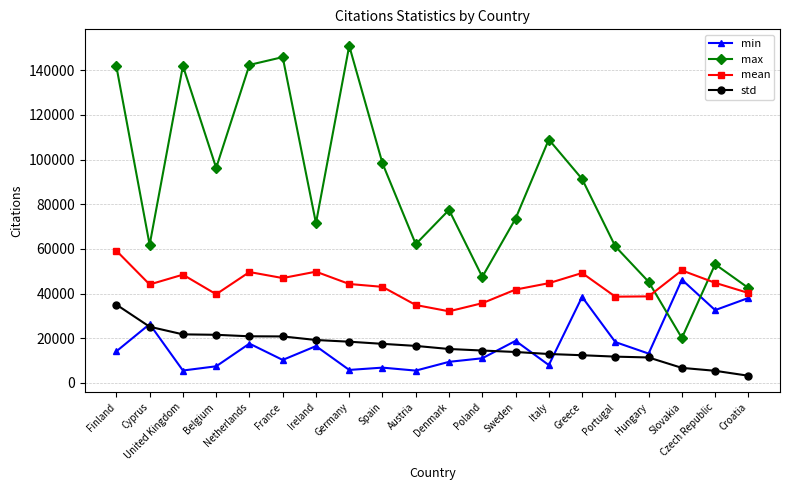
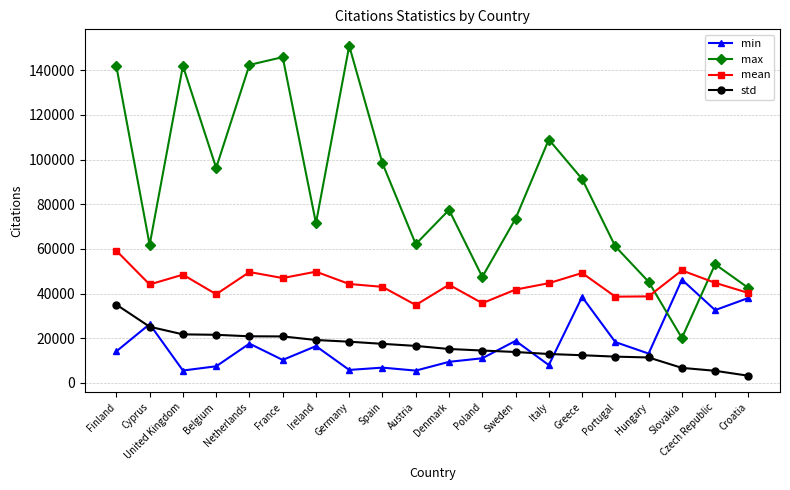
  {
    "min": {
      "Finland": 14000,
      "Cyprus": 26000,
      "United Kingdom": 6000,
      "Belgium": 7000,
      "Netherlands": 18000,
      "France": 10000,
      "Ireland": 16000,
      "Germany": 6000,
      "Spain": 7000,
      "Austria": 5000,
      "Denmark": 9000,
      "Poland": 11000,
      "Sweden": 19000,
      "Italy": 8000,
      "Greece": 38000,
      "Portugal": 18000,
      "Hungary": 13000,
      "Slovakia": 46000,
      "Czech Republic": 33000,
      "Croatia": 38000
    },
    "max": {
      "Finland": 142000,
      "Cyprus": 62000,
      "United Kingdom": 142000,
      "Belgium": 96000,
      "Netherlands": 142000,
      "France": 146000,
      "Ireland": 72000,
      "Germany": 151000,
      "Spain": 98000,
      "Austria": 62000,
      "Denmark": 77000,
      "Poland": 47000,
      "Sweden": 74000,
      "Italy": 109000,
      "Greece": 91000,
      "Portugal": 61000,
      "Hungary": 45000,
      "Slovakia": 20000,
      "Czech Republic": 53000,
      "Croatia": 42000
    },
    "mean": {
      "Finland": 59000,
      "Cyprus": 44000,
      "United Kingdom": 48000,
      "Belgium": 40000,
      "Netherlands": 50000,
      "France": 47000,
      "Ireland": 50000,
      "Germany": 44000,
      "Spain": 43000,
      "Austria": 35000,
-     "Denmark": 32000,
+     "Denmark": 44000,
      "Poland": 36000,
      "Sweden": 42000,
      "Italy": 45000,
      "Greece": 49000,
      "Portugal": 39000,
      "Hungary": 39000,
      "Slovakia": 50000,
      "Czech Republic": 45000,
      "Croatia": 40000
    },
    "std": {
      "Finland": 35000,
      "Cyprus": 25000,
      "United Kingdom": 22000,
      "Belgium": 22000,
      "Netherlands": 21000,
      "France": 21000,
      "Ireland": 19000,
      "Germany": 18000,
      "Spain": 17000,
      "Austria": 17000,
      "Denmark": 15000,
      "Poland": 14000,
      "Sweden": 14000,
      "Italy": 13000,
      "Greece": 12000,
      "Portugal": 12000,
      "Hungary": 11000,
      "Slovakia": 7000,
      "Czech Republic": 5000,
      "Croatia": 3000
    }
  }
